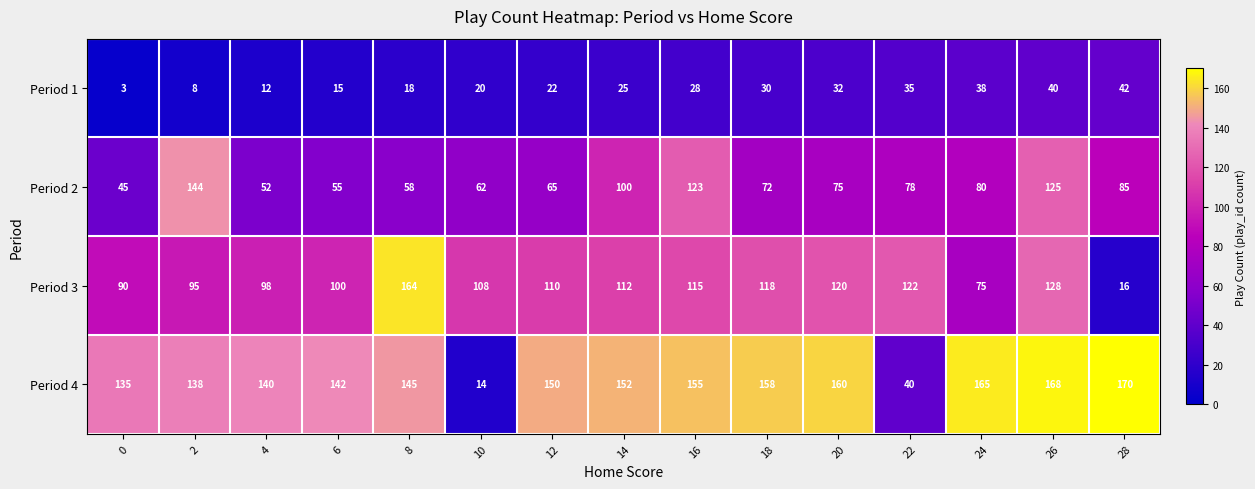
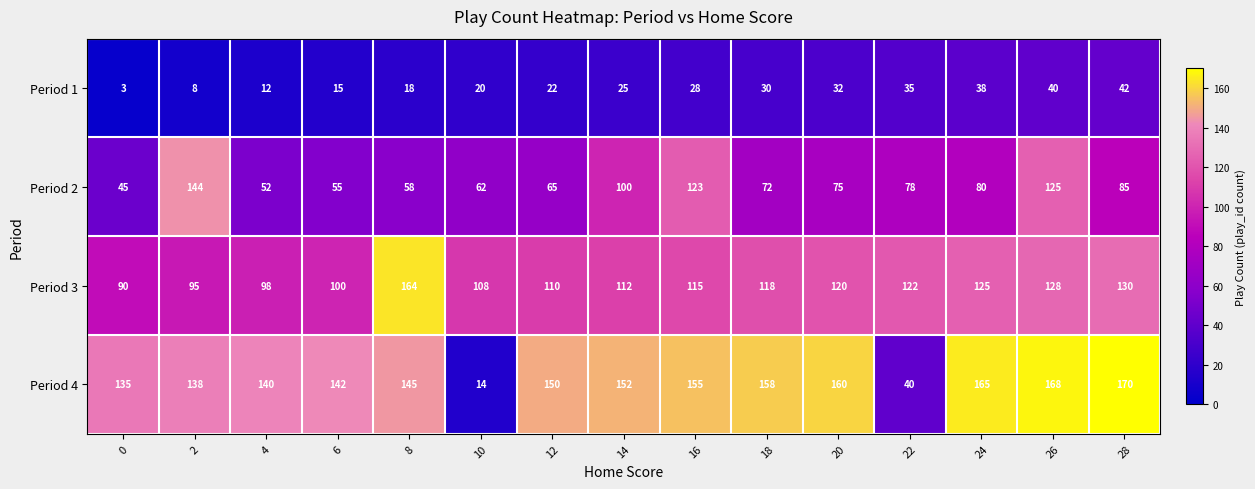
  {
    "Period 1": {
      "0": 3,
      "2": 8,
      "4": 12,
      "6": 15,
      "8": 18,
      "10": 20,
      "12": 22,
      "14": 25,
      "16": 28,
      "18": 30,
      "20": 32,
      "22": 35,
      "24": 38,
      "26": 40,
      "28": 42
    },
    "Period 2": {
      "0": 45,
      "2": 144,
      "4": 52,
      "6": 55,
      "8": 58,
      "10": 62,
      "12": 65,
      "14": 100,
      "16": 123,
      "18": 72,
      "20": 75,
      "22": 78,
      "24": 80,
      "26": 125,
      "28": 85
    },
    "Period 3": {
      "0": 90,
      "2": 95,
      "4": 98,
      "6": 100,
      "8": 164,
      "10": 108,
      "12": 110,
      "14": 112,
      "16": 115,
      "18": 118,
      "20": 120,
      "22": 122,
-     "24": 75,
+     "24": 125,
      "26": 128,
-     "28": 16
+     "28": 130
    },
    "Period 4": {
      "0": 135,
      "2": 138,
      "4": 140,
      "6": 142,
      "8": 145,
      "10": 14,
      "12": 150,
      "14": 152,
      "16": 155,
      "18": 158,
      "20": 160,
      "22": 40,
      "24": 165,
      "26": 168,
      "28": 170
    }
  }
